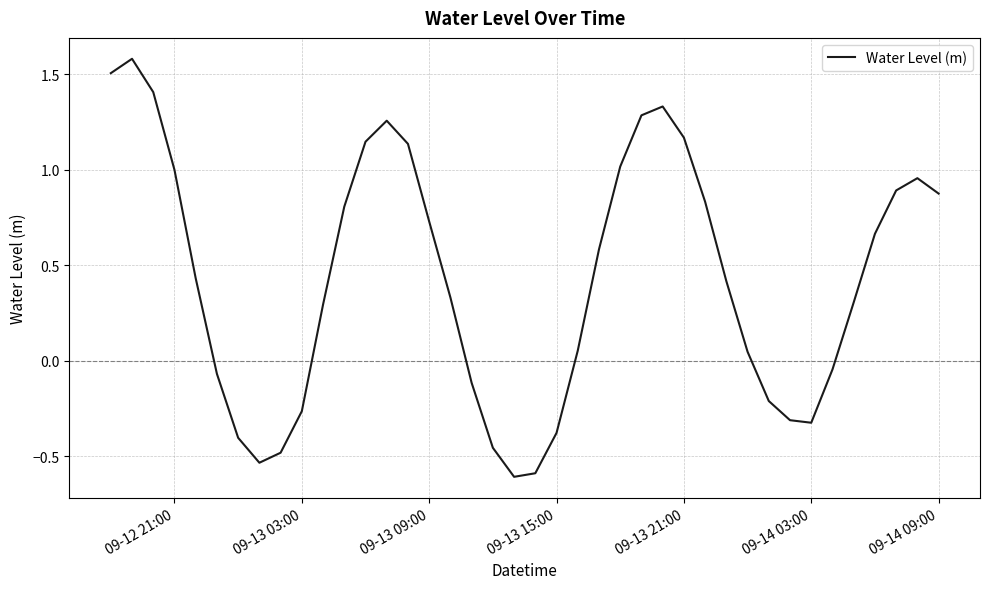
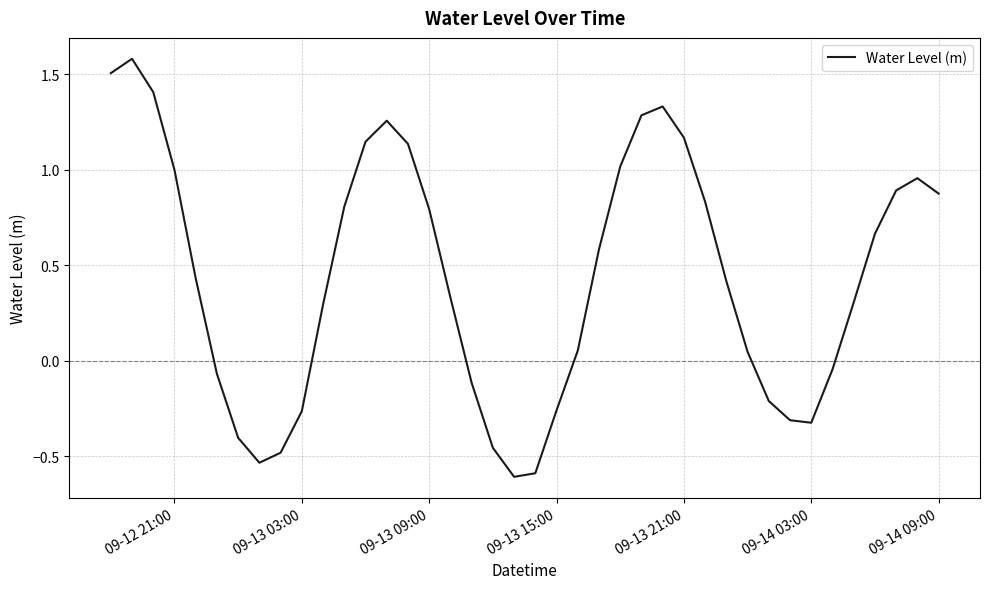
  {
    "09-12 21:00": 1.00,
    "09-13 03:00": -0.26,
-   "09-13 09:00": 0.73,
-   "09-13 15:00": -0.38,
+   "09-13 09:00": 0.79,
+   "09-13 15:00": -0.26,
    "09-13 21:00": 1.17,
    "09-14 03:00": -0.32,
    "09-14 09:00": 0.88
  }
